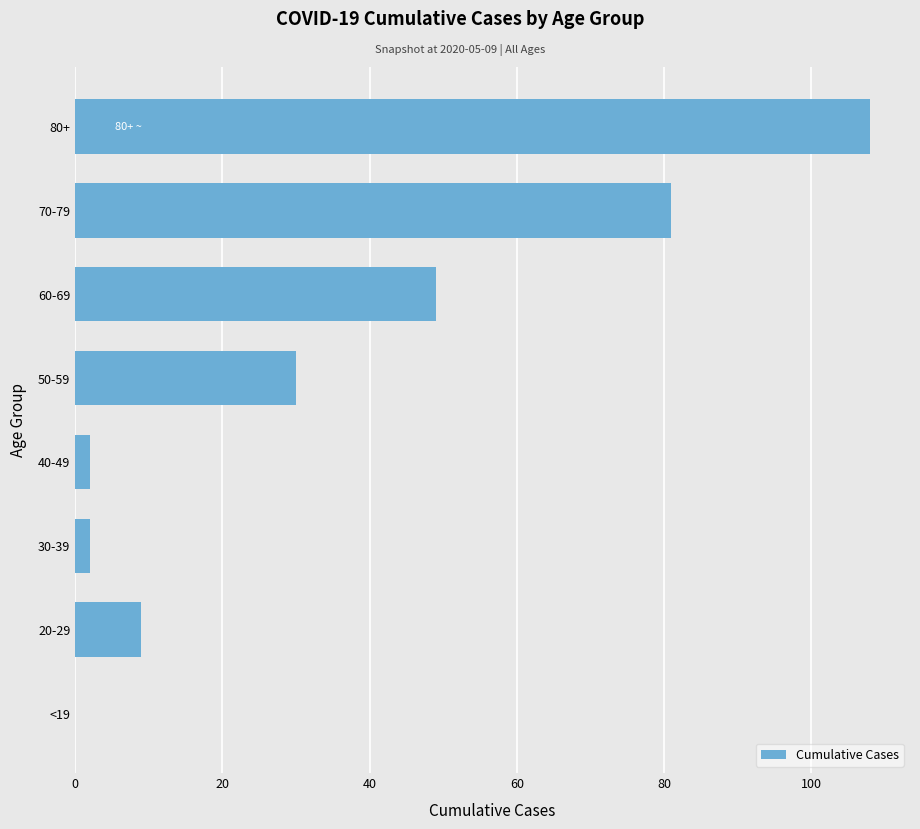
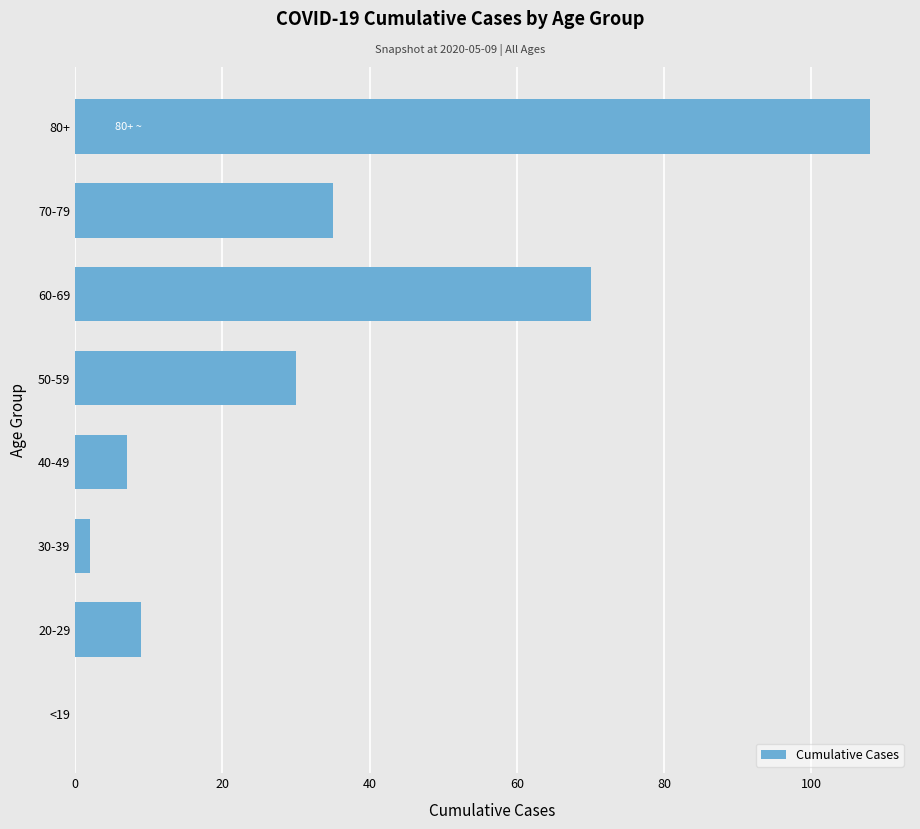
  {
-   "70-79": 81,
-   "60-69": 49,
+   "70-79": 35,
+   "60-69": 70,
    "50-59": 30,
-   "40-49": 2,
+   "40-49": 7,
    "30-39": 2,
    "20-29": 9,
    "<19": 0
  }
